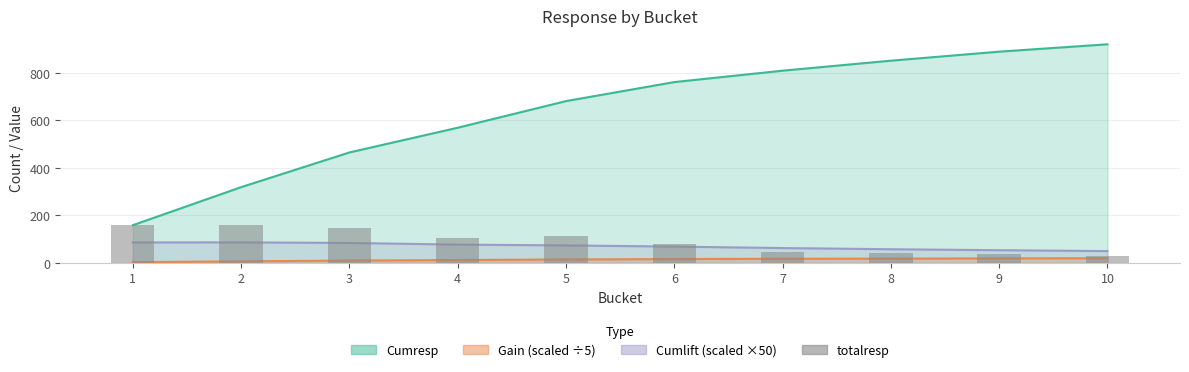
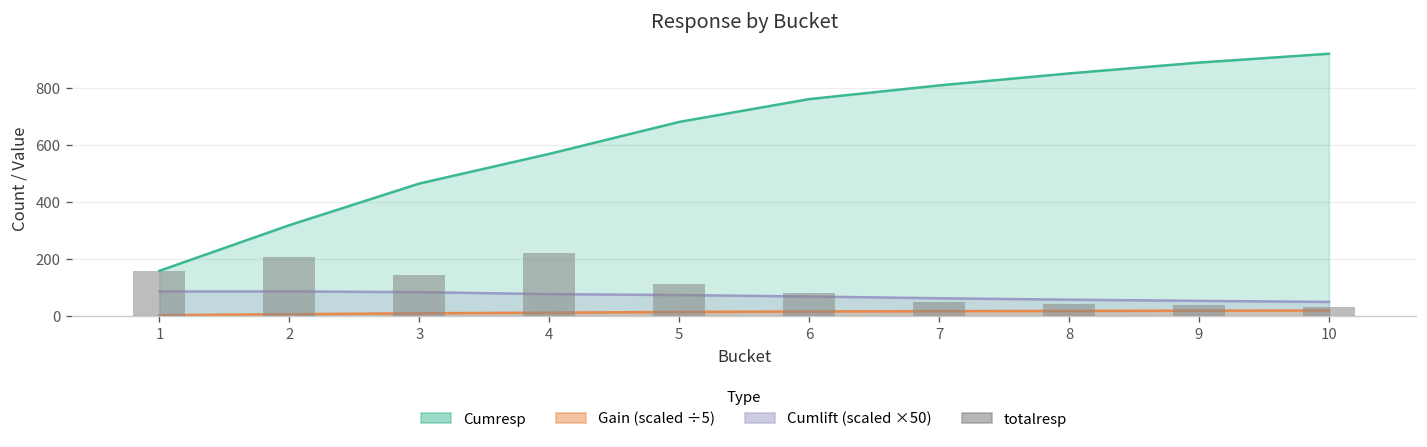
  {
    "totalresp": {
      "1": 160,
-     "2": 160,
+     "2": 210,
      "3": 150,
-     "4": 100,
+     "4": 220,
      "5": 110,
      "6": 80,
      "7": 50,
      "8": 40,
      "9": 40,
      "10": 30
    },
    "Gain (scaled ÷5)": {
      "1": 0,
      "2": 10,
      "3": 10,
      "4": 10,
      "5": 10,
      "6": 20,
      "7": 20,
      "8": 20,
      "9": 20,
      "10": 20
    }
  }
